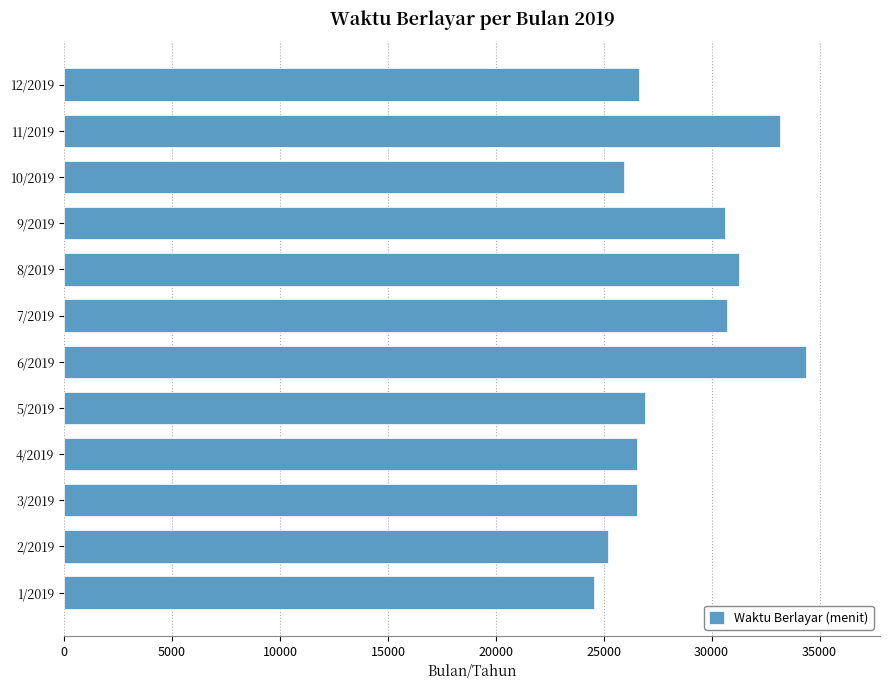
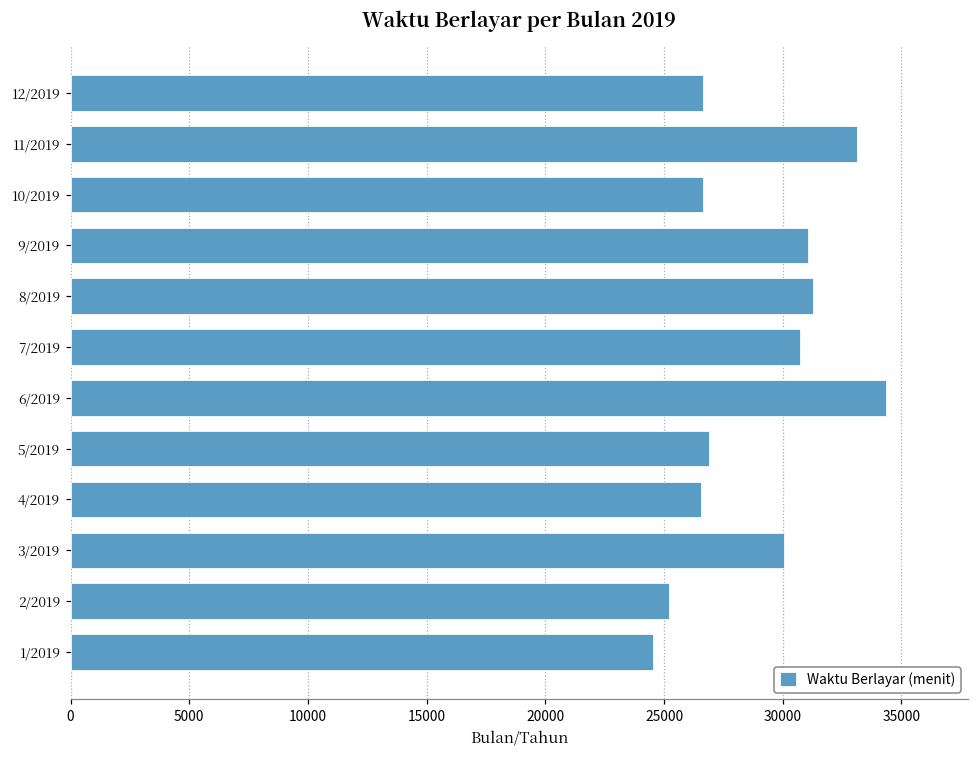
  {
    "12/2019": 26700,
    "11/2019": 33100,
-   "10/2019": 26000,
-   "9/2019": 30600,
+   "10/2019": 26700,
+   "9/2019": 31100,
    "8/2019": 31300,
    "7/2019": 30700,
    "6/2019": 34400,
    "5/2019": 26900,
    "4/2019": 26600,
-   "3/2019": 26500,
+   "3/2019": 30100,
    "2/2019": 25200,
    "1/2019": 24500
  }
